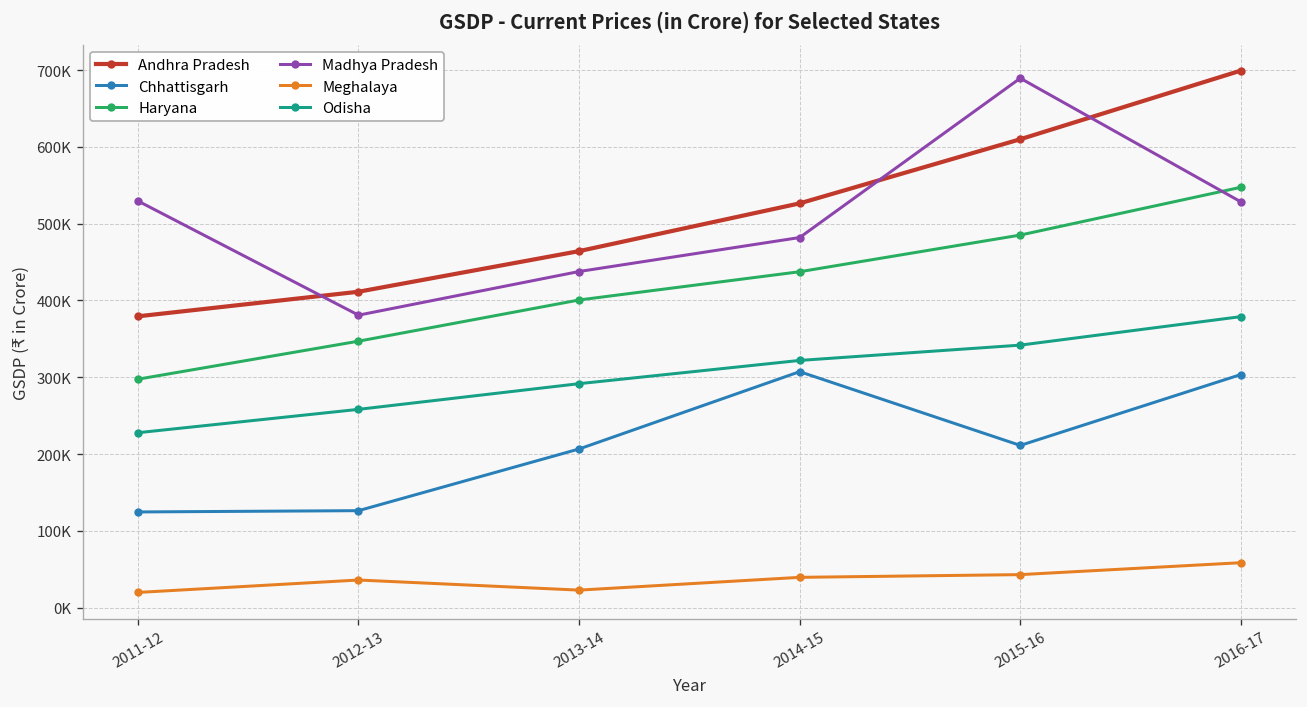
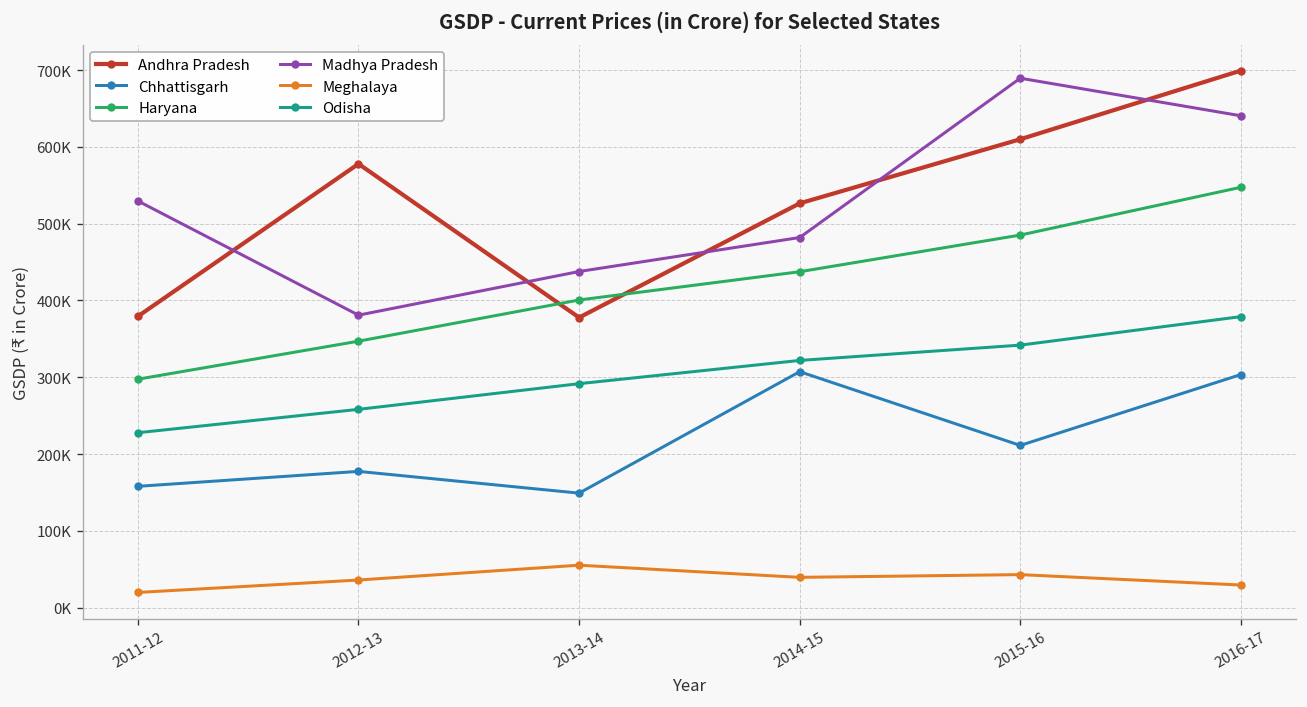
  {
    "Andhra Pradesh": {
      "2011-12": 380000,
-     "2012-13": 410000,
-     "2013-14": 460000,
+     "2012-13": 580000,
+     "2013-14": 380000,
      "2014-15": 530000,
      "2015-16": 610000,
      "2016-17": 700000
    },
    "Chhattisgarh": {
-     "2011-12": 120000,
-     "2012-13": 130000,
-     "2013-14": 210000,
+     "2011-12": 160000,
+     "2012-13": 180000,
+     "2013-14": 150000,
      "2014-15": 310000,
      "2015-16": 210000,
      "2016-17": 300000
    },
    "Madhya Pradesh": {
      "2011-12": 530000,
      "2012-13": 380000,
      "2013-14": 440000,
      "2014-15": 480000,
      "2015-16": 690000,
-     "2016-17": 530000
+     "2016-17": 640000
    },
    "Meghalaya": {
      "2011-12": 20000,
      "2012-13": 40000,
-     "2013-14": 20000,
+     "2013-14": 60000,
      "2014-15": 40000,
      "2015-16": 40000,
-     "2016-17": 60000
+     "2016-17": 30000
    }
  }
